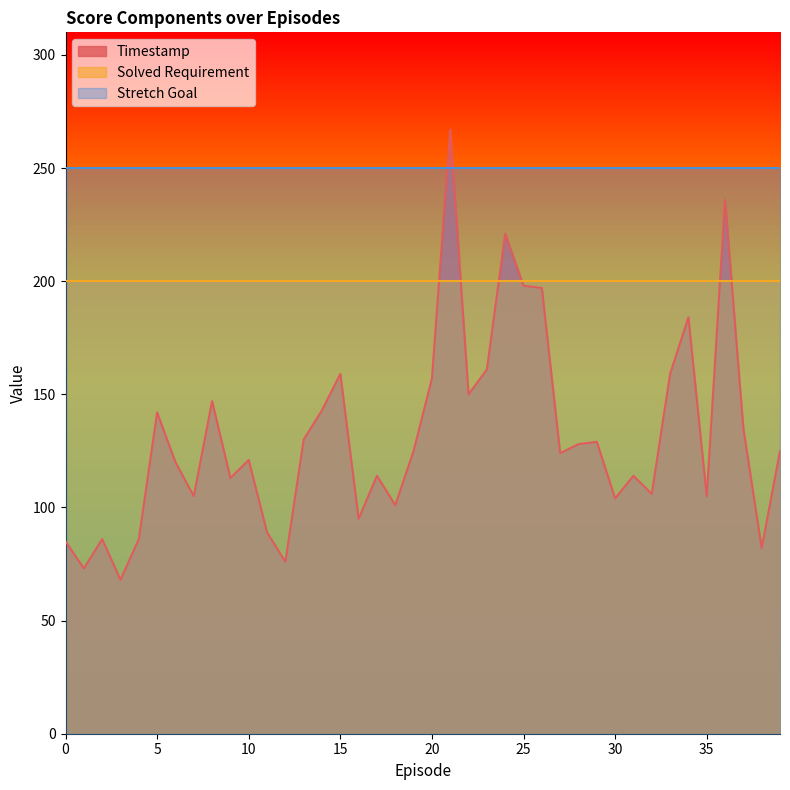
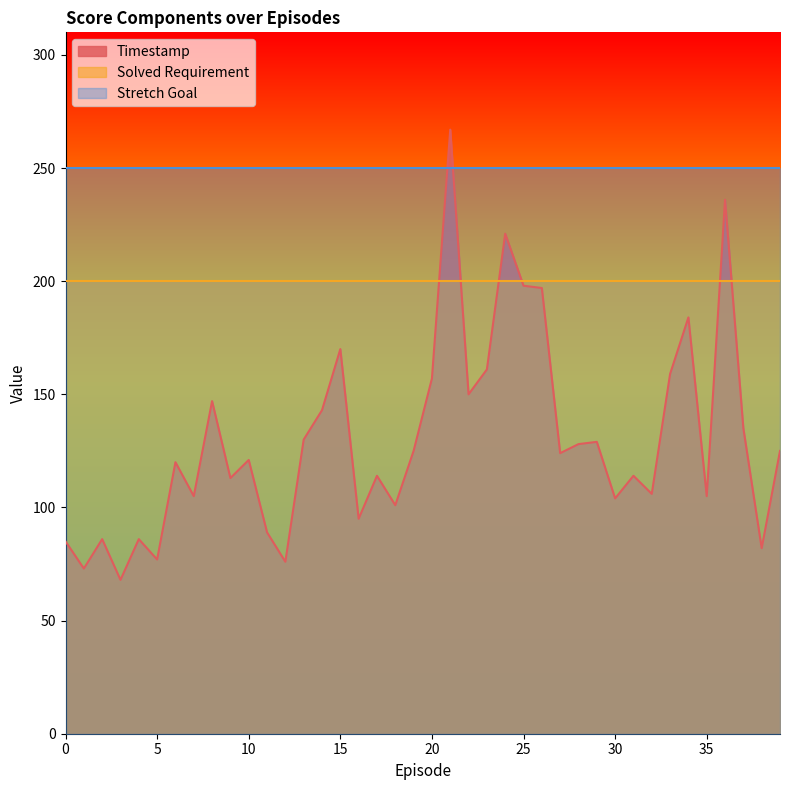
  {
    "Timestamp": {
      "0": 85,
-     "5": 142,
+     "5": 77,
      "10": 121,
-     "15": 159,
+     "15": 170,
      "20": 157,
      "25": 198,
      "30": 104,
      "35": 105
    },
    "Solved Requirement": {
      "0": 200,
      "5": 200,
      "10": 200,
      "15": 200,
      "20": 200,
      "25": 200,
      "30": 200,
      "35": 200
    },
    "Stretch Goal": {
      "0": 250,
      "5": 250,
      "10": 250,
      "15": 250,
      "20": 250,
      "25": 250,
      "30": 250,
      "35": 250
    }
  }
